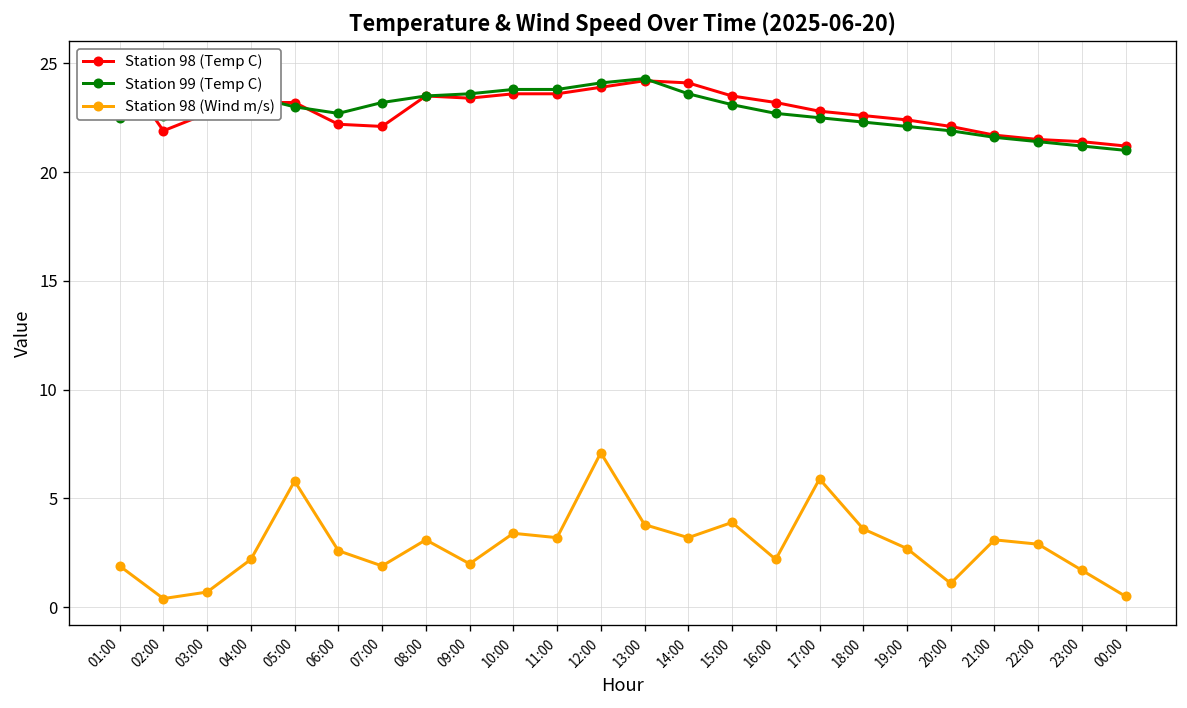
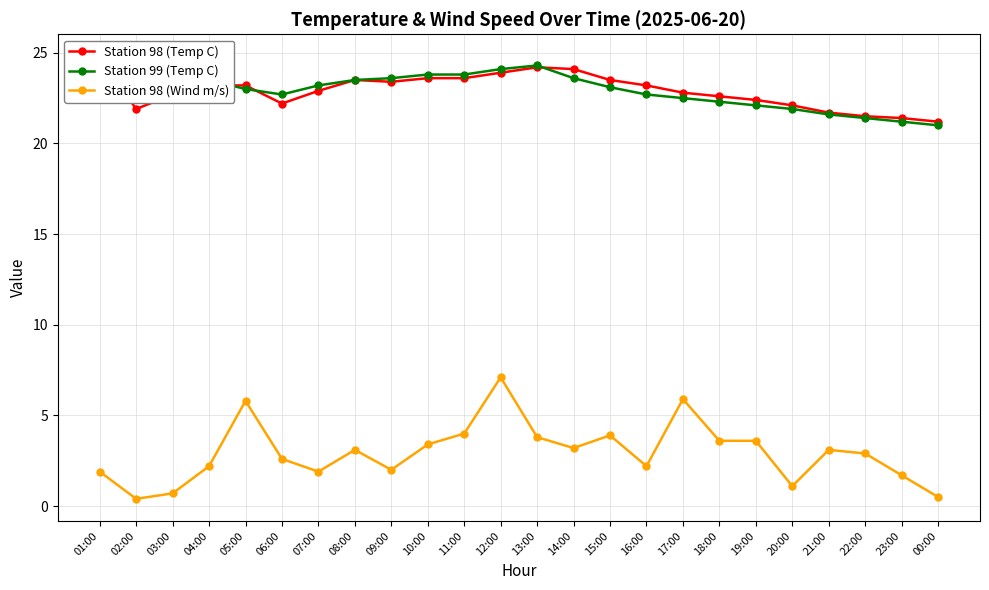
  {
    "Station 98 (Temp C)": {
      "02:00": 21.9,
      "05:00": 23.2,
      "06:00": 22.2,
-     "07:00": 22.1,
+     "07:00": 22.9,
      "09:00": 23.4,
      "10:00": 23.6,
      "11:00": 23.6,
      "12:00": 23.9,
      "14:00": 24.1,
      "15:00": 23.5,
      "16:00": 23.2,
      "17:00": 22.8,
      "18:00": 22.6,
      "19:00": 22.4,
      "20:00": 22.1,
      "23:00": 21.4,
      "00:00": 21.2
    },
    "Station 99 (Temp C)": {
      "05:00": 23.0,
      "06:00": 22.7,
      "07:00": 23.2,
      "09:00": 23.6,
      "10:00": 23.8,
      "11:00": 23.8,
      "12:00": 24.1,
      "14:00": 23.6,
      "15:00": 23.1,
      "16:00": 22.7,
      "17:00": 22.5,
      "18:00": 22.3,
      "19:00": 22.1,
      "20:00": 21.9,
      "23:00": 21.2,
      "00:00": 21.0
    },
    "Station 98 (Wind m/s)": {
      "01:00": 1.9,
      "02:00": 0.4,
      "03:00": 0.7,
      "04:00": 2.2,
      "05:00": 5.8,
      "06:00": 2.6,
      "07:00": 1.9,
      "08:00": 3.1,
      "09:00": 2.0,
      "10:00": 3.4,
-     "11:00": 3.2,
+     "11:00": 4.0,
      "12:00": 7.1,
      "13:00": 3.8,
      "14:00": 3.2,
      "15:00": 3.9,
      "16:00": 2.2,
      "17:00": 5.9,
      "18:00": 3.6,
-     "19:00": 2.7,
+     "19:00": 3.6,
      "20:00": 1.1,
      "21:00": 3.1,
      "22:00": 2.9,
      "23:00": 1.7,
      "00:00": 0.5
    }
  }
